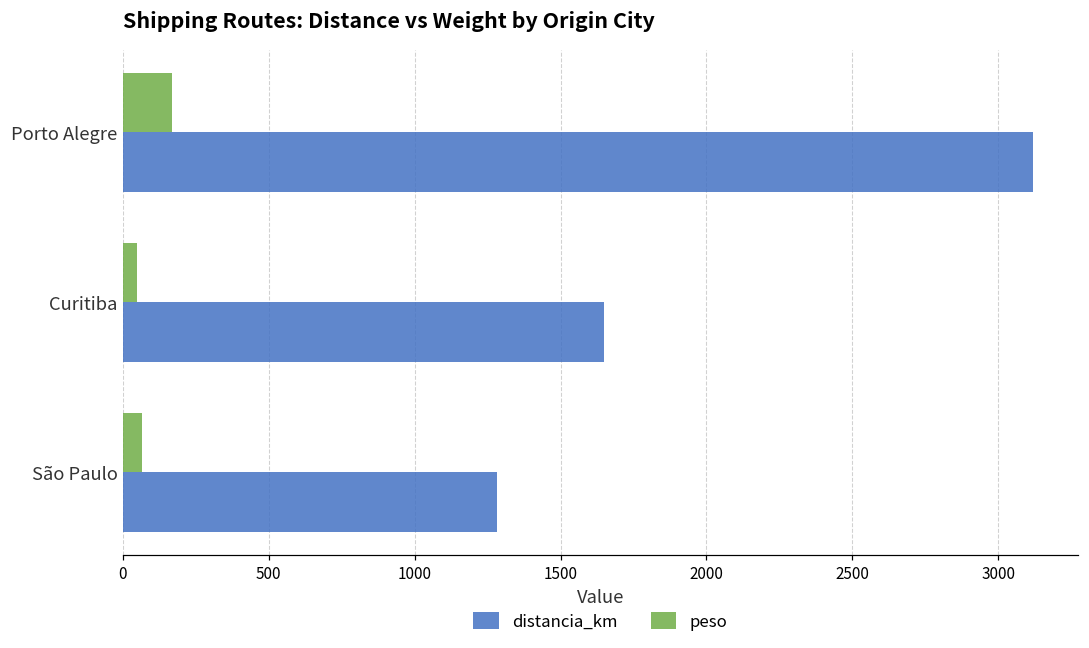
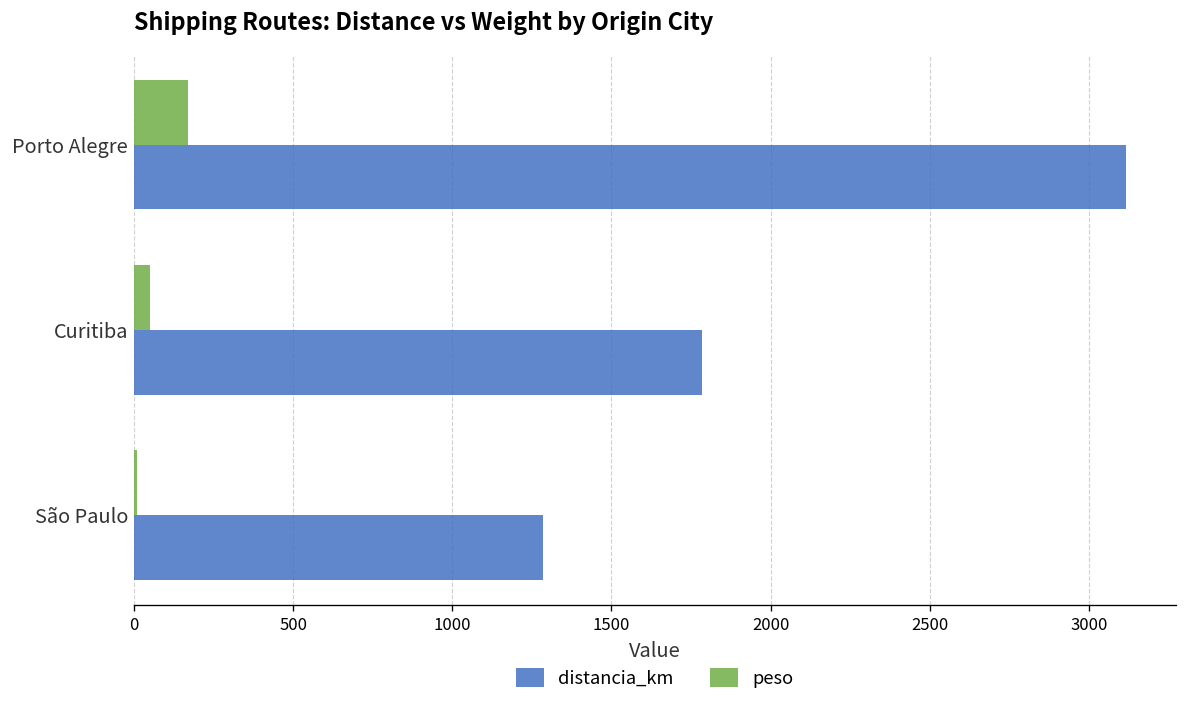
  {
    "distancia_km": {
      "Porto Alegre": 3120,
-     "Curitiba": 1650,
+     "Curitiba": 1780,
      "São Paulo": 1280
    },
    "peso": {
      "Porto Alegre": 170,
      "Curitiba": 50,
-     "São Paulo": 70
+     "São Paulo": 10
    }
  }
